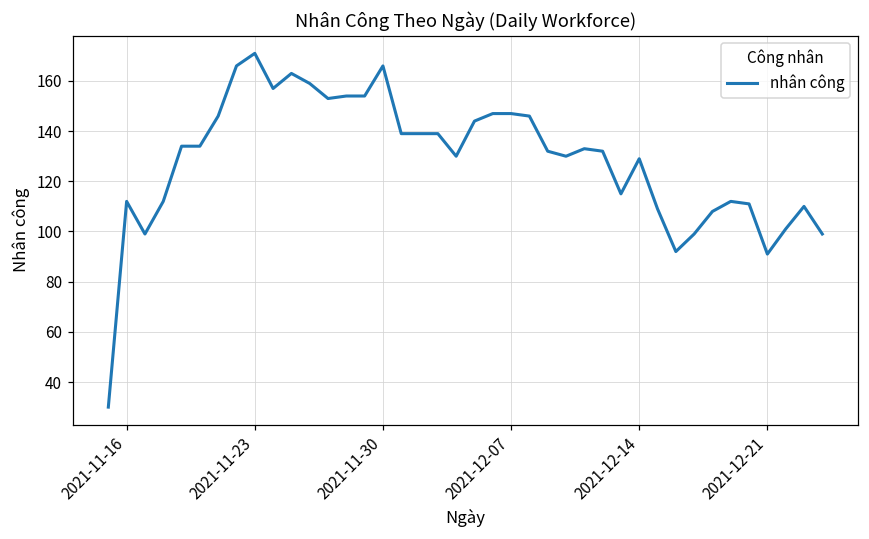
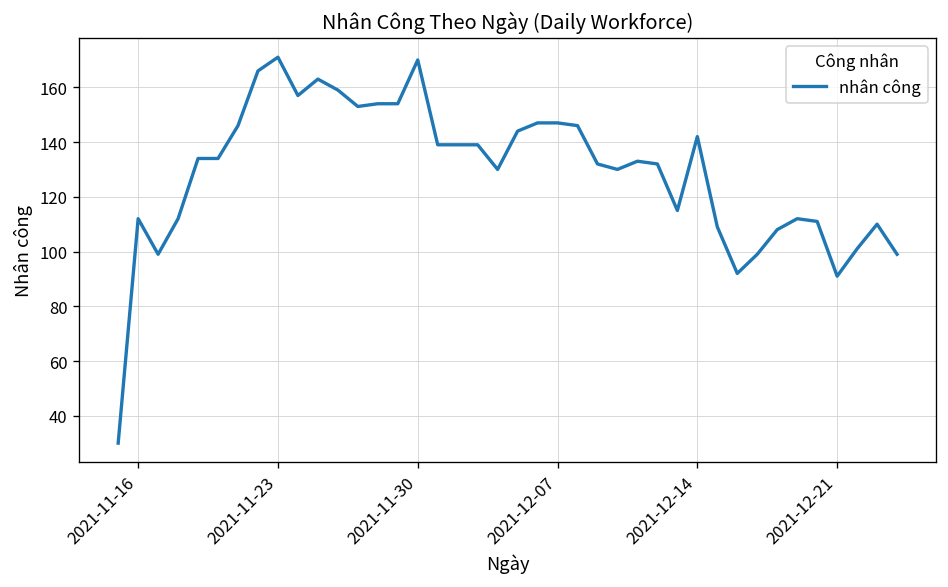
  {
    "2021-11-16": 112,
    "2021-11-23": 171,
-   "2021-11-30": 166,
+   "2021-11-30": 170,
    "2021-12-07": 147,
-   "2021-12-14": 129,
+   "2021-12-14": 142,
    "2021-12-21": 91
  }
